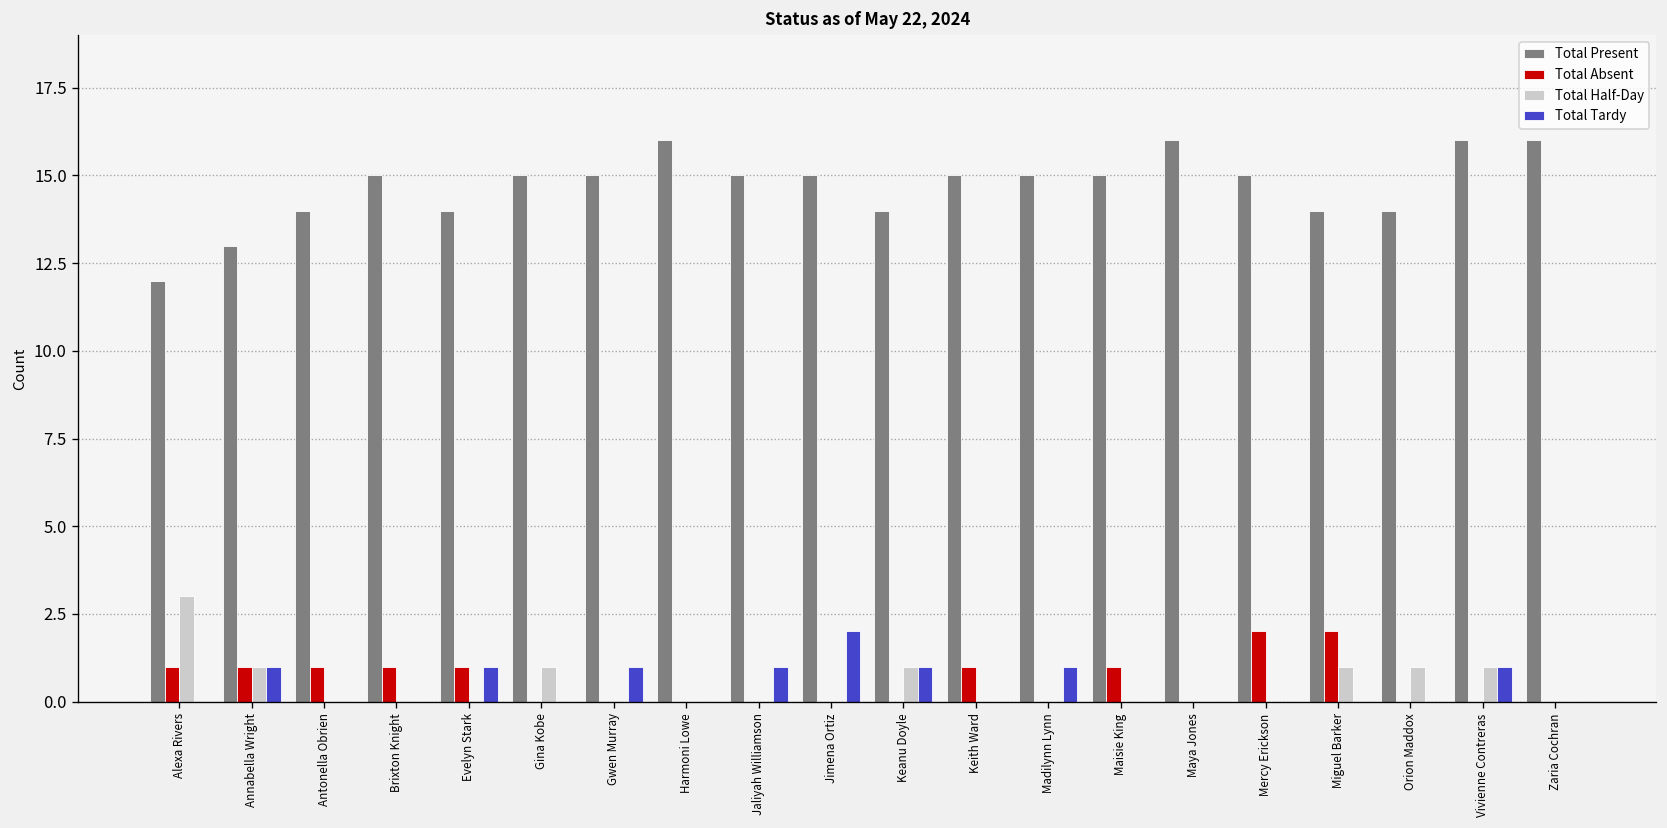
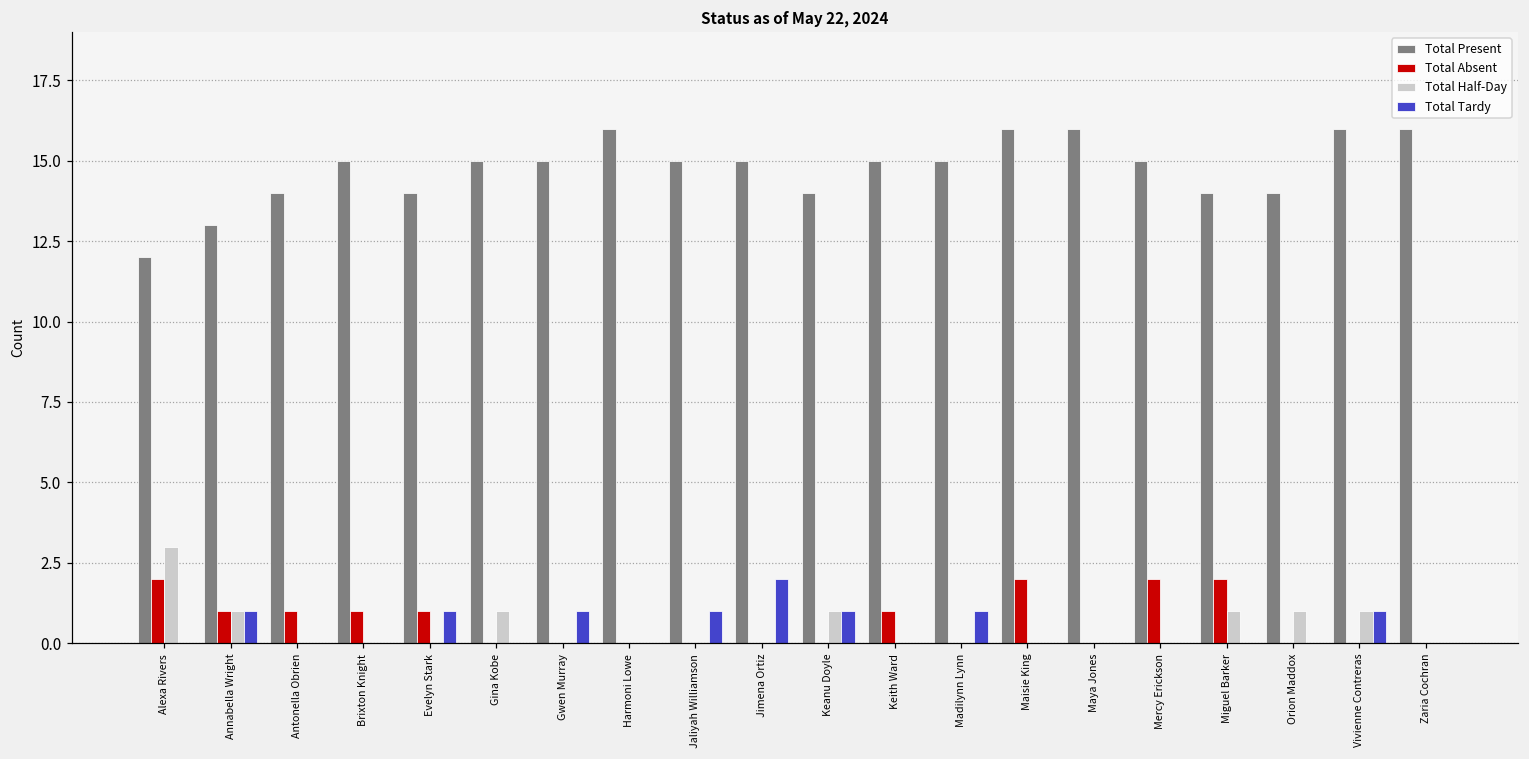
  {
    "Total Present": {
      "Alexa Rivers": 12,
      "Annabella Wright": 13,
      "Antonella Obrien": 14,
      "Brixton Knight": 15,
      "Evelyn Stark": 14,
      "Gina Kobe": 15,
      "Gwen Murray": 15,
      "Harmoni Lowe": 16,
      "Jaliyah Williamson": 15,
      "Jimena Ortiz": 15,
      "Keanu Doyle": 14,
      "Keith Ward": 15,
      "Madilynn Lynn": 15,
-     "Maisie King": 15,
+     "Maisie King": 16,
      "Maya Jones": 16,
      "Mercy Erickson": 15,
      "Miguel Barker": 14,
      "Orion Maddox": 14,
      "Vivienne Contreras": 16,
      "Zaria Cochran": 16
    },
    "Total Absent": {
-     "Alexa Rivers": 1,
+     "Alexa Rivers": 2,
      "Annabella Wright": 1,
      "Antonella Obrien": 1,
      "Brixton Knight": 1,
      "Evelyn Stark": 1,
      "Gina Kobe": 0,
      "Gwen Murray": 0,
      "Harmoni Lowe": 0,
      "Jaliyah Williamson": 0,
      "Jimena Ortiz": 0,
      "Keanu Doyle": 0,
      "Keith Ward": 1,
      "Madilynn Lynn": 0,
-     "Maisie King": 1,
+     "Maisie King": 2,
      "Maya Jones": 0,
      "Mercy Erickson": 2,
      "Miguel Barker": 2,
      "Orion Maddox": 0,
      "Vivienne Contreras": 0,
      "Zaria Cochran": 0
    },
    "Total Half-Day": {
      "Alexa Rivers": 3,
      "Annabella Wright": 1,
      "Antonella Obrien": 0,
      "Brixton Knight": 0,
      "Evelyn Stark": 0,
      "Gina Kobe": 1,
      "Gwen Murray": 0,
      "Harmoni Lowe": 0,
      "Jaliyah Williamson": 0,
      "Jimena Ortiz": 0,
      "Keanu Doyle": 1,
      "Keith Ward": 0,
      "Madilynn Lynn": 0,
      "Maisie King": 0,
      "Maya Jones": 0,
      "Mercy Erickson": 0,
      "Miguel Barker": 1,
      "Orion Maddox": 1,
      "Vivienne Contreras": 1,
      "Zaria Cochran": 0
    },
    "Total Tardy": {
      "Alexa Rivers": 0,
      "Annabella Wright": 1,
      "Antonella Obrien": 0,
      "Brixton Knight": 0,
      "Evelyn Stark": 1,
      "Gina Kobe": 0,
      "Gwen Murray": 1,
      "Harmoni Lowe": 0,
      "Jaliyah Williamson": 1,
      "Jimena Ortiz": 2,
      "Keanu Doyle": 1,
      "Keith Ward": 0,
      "Madilynn Lynn": 1,
      "Maisie King": 0,
      "Maya Jones": 0,
      "Mercy Erickson": 0,
      "Miguel Barker": 0,
      "Orion Maddox": 0,
      "Vivienne Contreras": 1,
      "Zaria Cochran": 0
    }
  }
